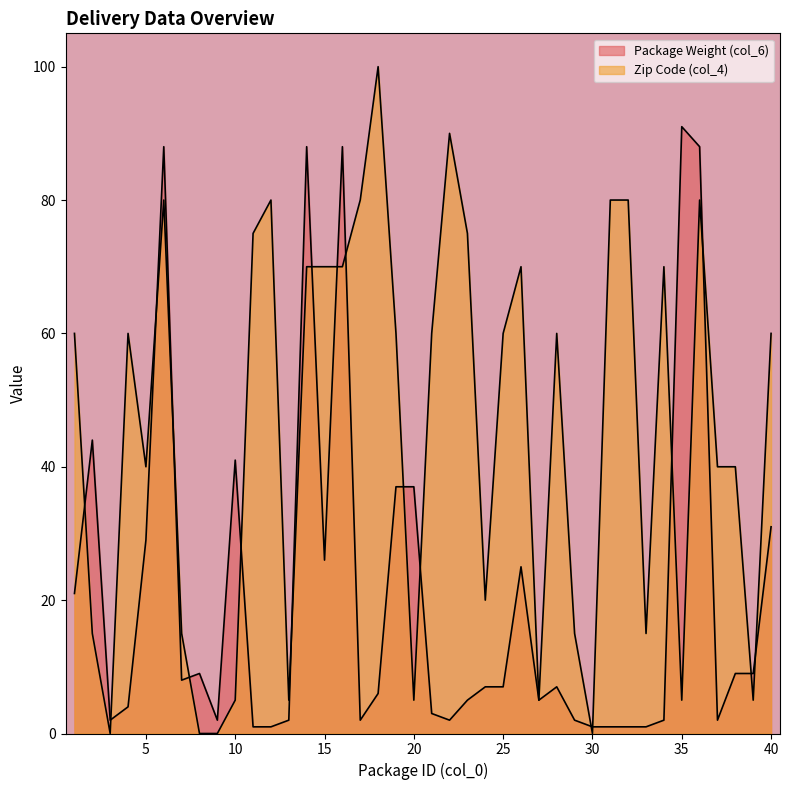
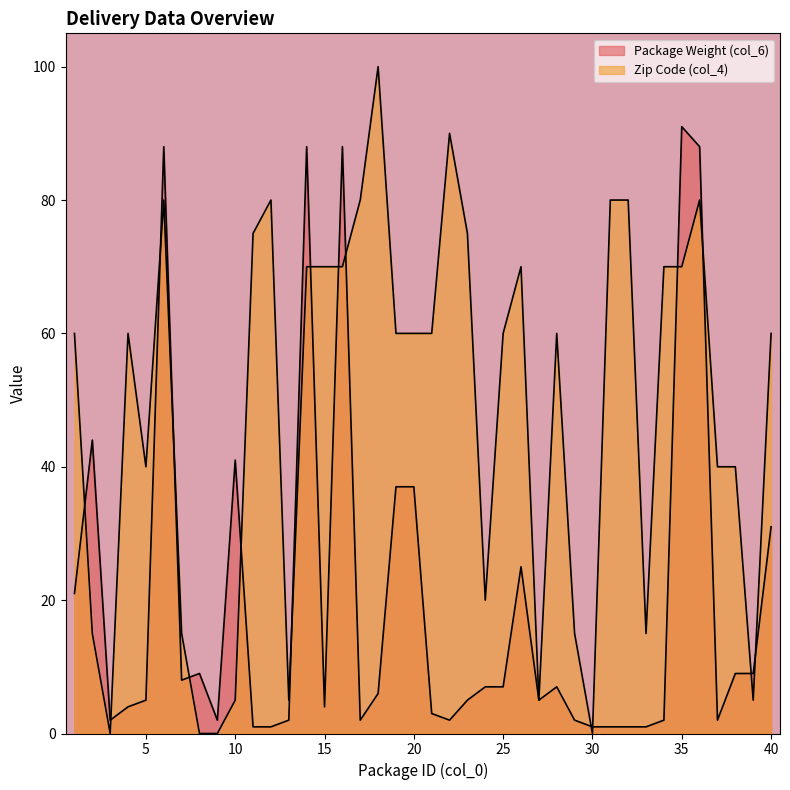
  {
    "Package Weight (col_6)": {
-     "5": 29,
+     "5": 5,
      "10": 41,
-     "15": 26,
+     "15": 4,
      "20": 37,
      "25": 7,
      "30": 1,
      "35": 91,
      "40": 31
    },
    "Zip Code (col_4)": {
      "5": 40,
      "10": 5,
      "15": 70,
-     "20": 5,
+     "20": 60,
      "25": 60,
      "30": 0,
-     "35": 5,
+     "35": 70,
      "40": 60
    }
  }
